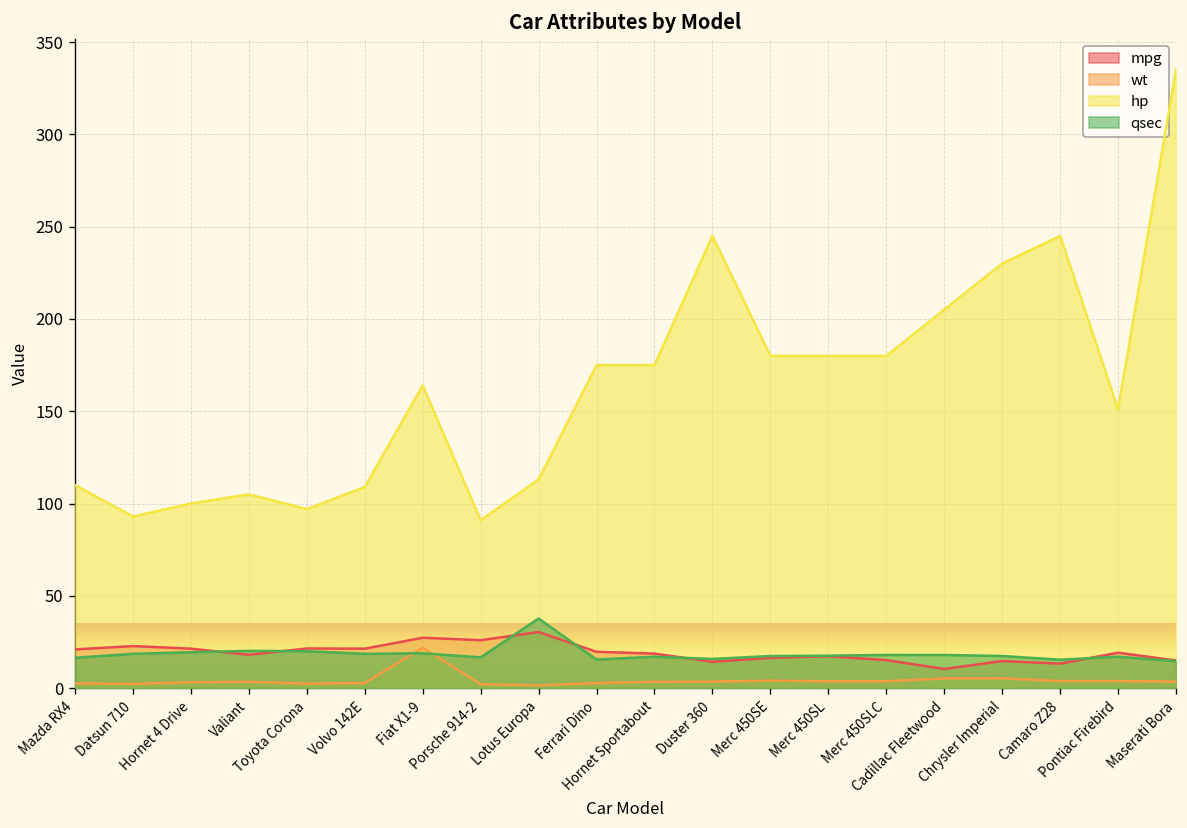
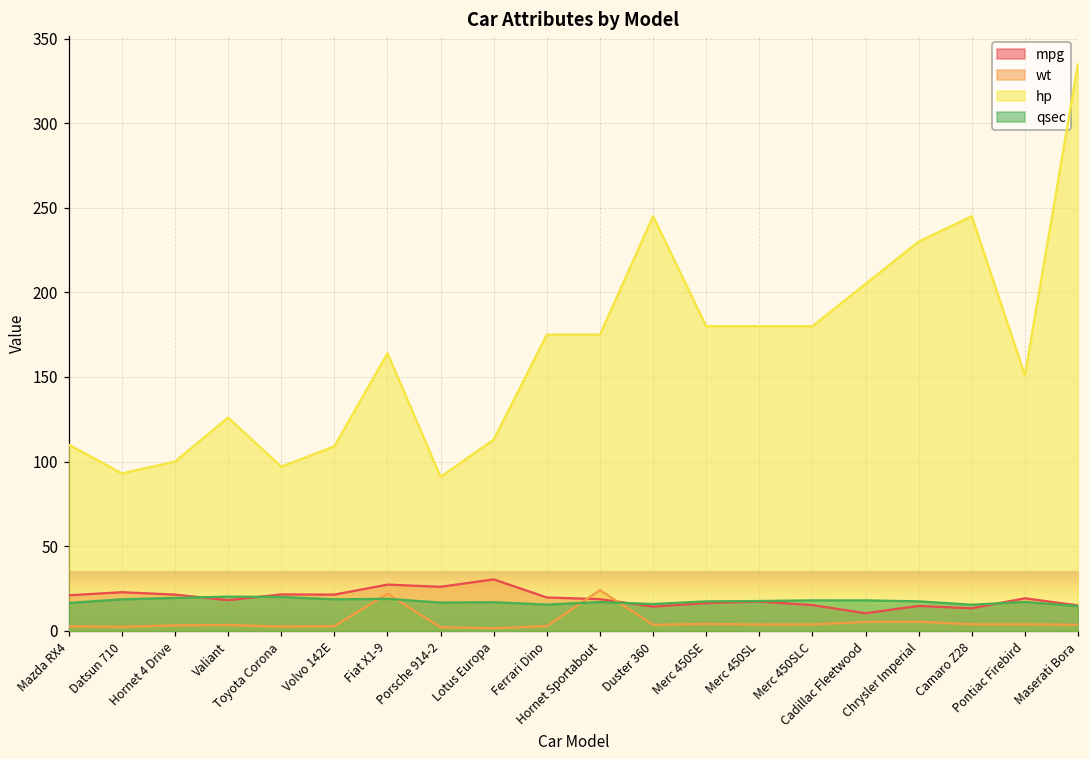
  {
    "mpg": {
      "Mazda RX4": 21,
      "Datsun 710": 23,
      "Hornet 4 Drive": 21,
      "Valiant": 18,
      "Volvo 142E": 21,
      "Fiat X1-9": 27,
      "Porsche 914-2": 26,
      "Lotus Europa": 30,
      "Ferrari Dino": 20,
      "Hornet Sportabout": 19,
      "Merc 450SLC": 15,
      "Cadillac Fleetwood": 10,
      "Chrysler Imperial": 15,
      "Camaro Z28": 13,
      "Pontiac Firebird": 19
    },
    "wt": {
      "Mazda RX4": 3,
      "Datsun 710": 2,
      "Hornet 4 Drive": 3,
      "Valiant": 3,
      "Toyota Corona": 2,
      "Volvo 142E": 3,
      "Fiat X1-9": 22,
      "Porsche 914-2": 2,
      "Lotus Europa": 2,
      "Ferrari Dino": 3,
-     "Hornet Sportabout": 3,
+     "Hornet Sportabout": 24,
      "Duster 360": 4,
      "Merc 450SE": 4,
      "Merc 450SL": 4,
      "Merc 450SLC": 4,
      "Cadillac Fleetwood": 5,
      "Chrysler Imperial": 5,
      "Camaro Z28": 4,
      "Pontiac Firebird": 4,
      "Maserati Bora": 4
    },
    "hp": {
      "Mazda RX4": 110,
      "Datsun 710": 93,
      "Hornet 4 Drive": 100,
-     "Valiant": 105,
+     "Valiant": 126,
      "Toyota Corona": 97,
      "Volvo 142E": 109,
      "Fiat X1-9": 164,
      "Porsche 914-2": 91,
      "Lotus Europa": 113,
      "Ferrari Dino": 175,
      "Hornet Sportabout": 175,
      "Duster 360": 245,
      "Merc 450SE": 180,
      "Merc 450SL": 180,
      "Merc 450SLC": 180,
      "Cadillac Fleetwood": 205,
      "Chrysler Imperial": 230,
      "Camaro Z28": 245,
      "Pontiac Firebird": 151,
      "Maserati Bora": 335
    },
    "qsec": {
      "Mazda RX4": 16,
      "Datsun 710": 19,
      "Hornet 4 Drive": 19,
      "Valiant": 20,
      "Volvo 142E": 19,
      "Fiat X1-9": 19,
      "Porsche 914-2": 17,
-     "Lotus Europa": 38,
+     "Lotus Europa": 17,
      "Ferrari Dino": 16,
      "Hornet Sportabout": 17,
      "Merc 450SLC": 18,
      "Cadillac Fleetwood": 18,
      "Chrysler Imperial": 17,
      "Camaro Z28": 15,
      "Pontiac Firebird": 17
    }
  }
